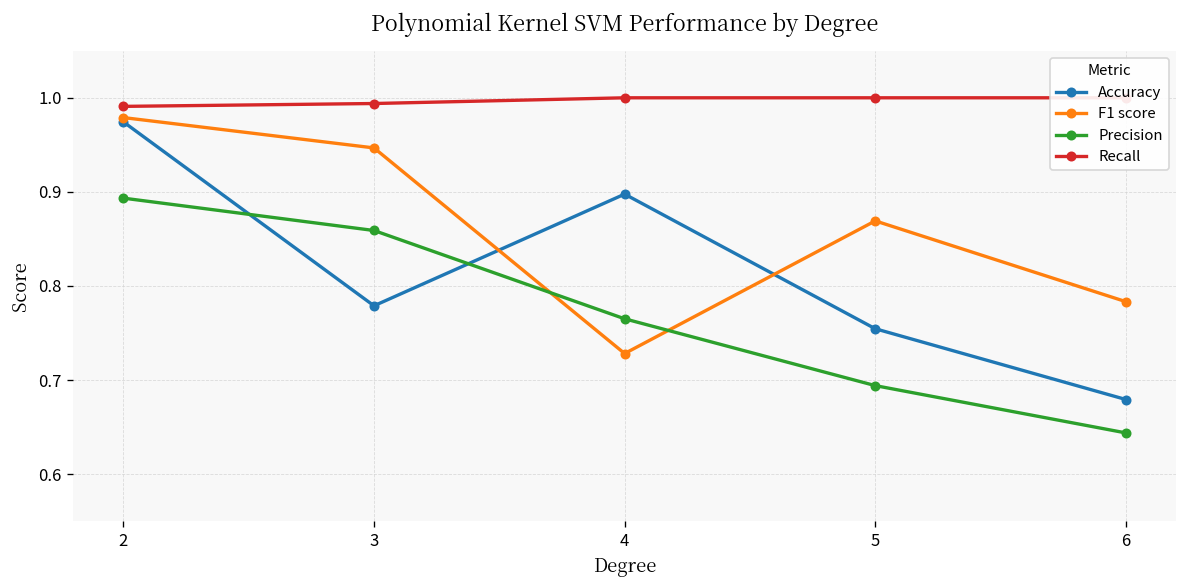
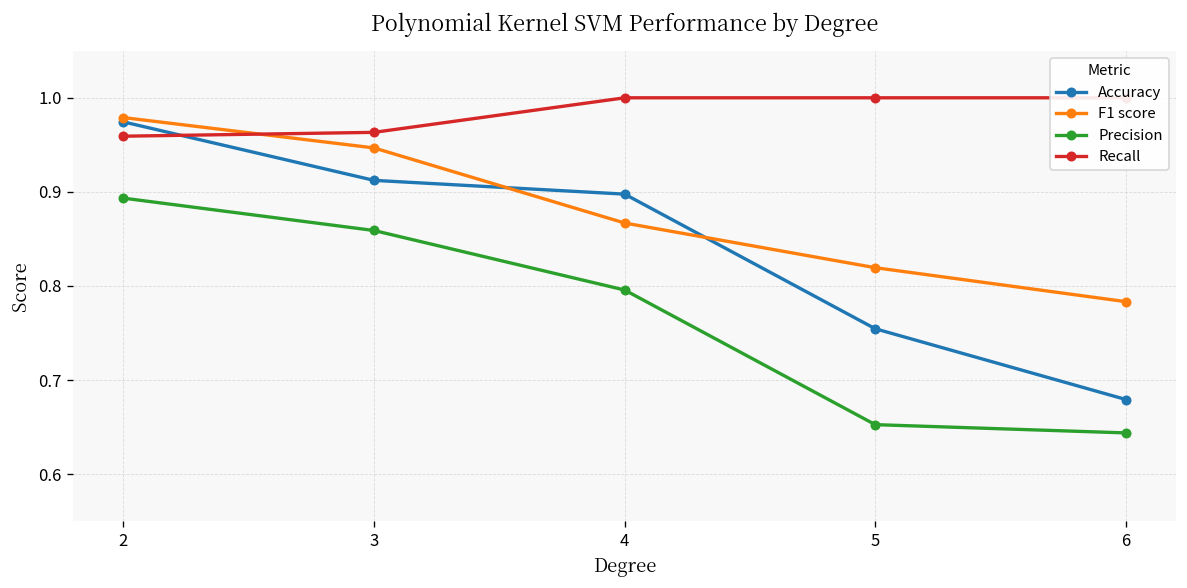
  {
    "Accuracy": {
      "2": 0.97,
-     "3": 0.78,
+     "3": 0.91,
      "4": 0.90,
      "5": 0.75,
      "6": 0.68
    },
    "F1 score": {
      "2": 0.98,
      "3": 0.95,
-     "4": 0.73,
-     "5": 0.87,
+     "4": 0.87,
+     "5": 0.82,
      "6": 0.78
    },
    "Precision": {
      "2": 0.89,
      "3": 0.86,
-     "4": 0.77,
-     "5": 0.69,
+     "4": 0.80,
+     "5": 0.65,
      "6": 0.64
    },
    "Recall": {
-     "2": 0.99,
-     "3": 0.99,
+     "2": 0.96,
+     "3": 0.96,
      "4": 1.00,
      "5": 1.00
    }
  }
